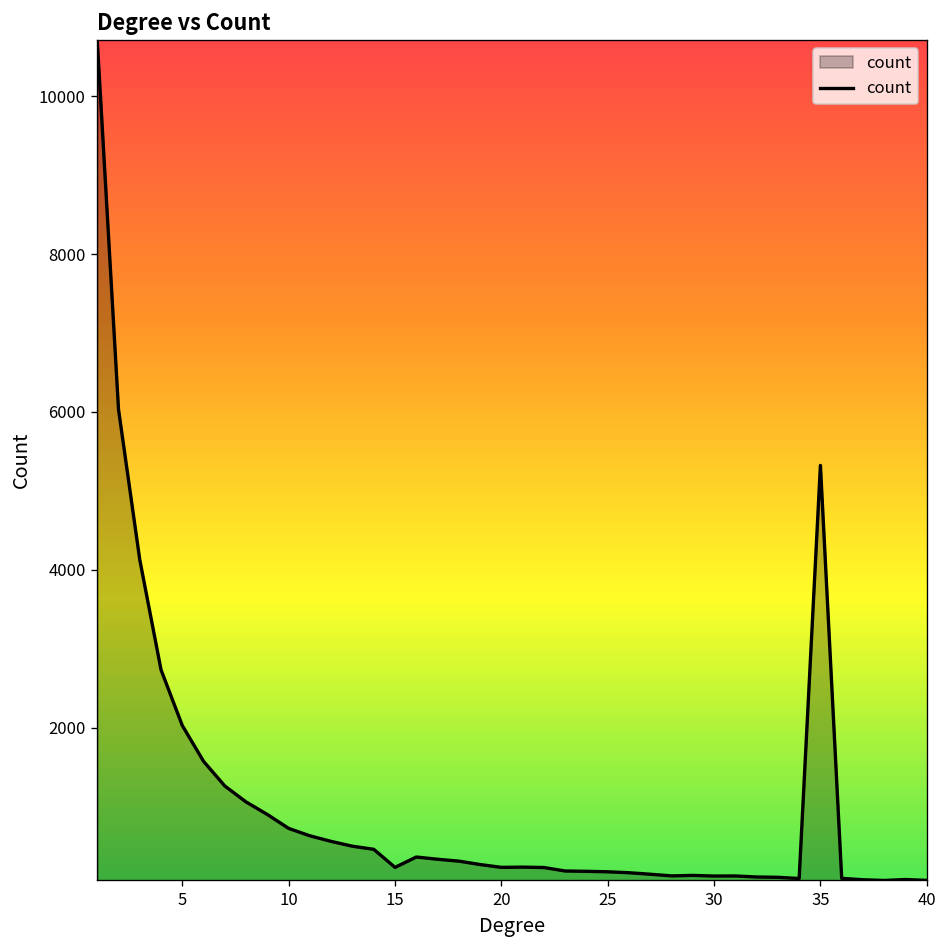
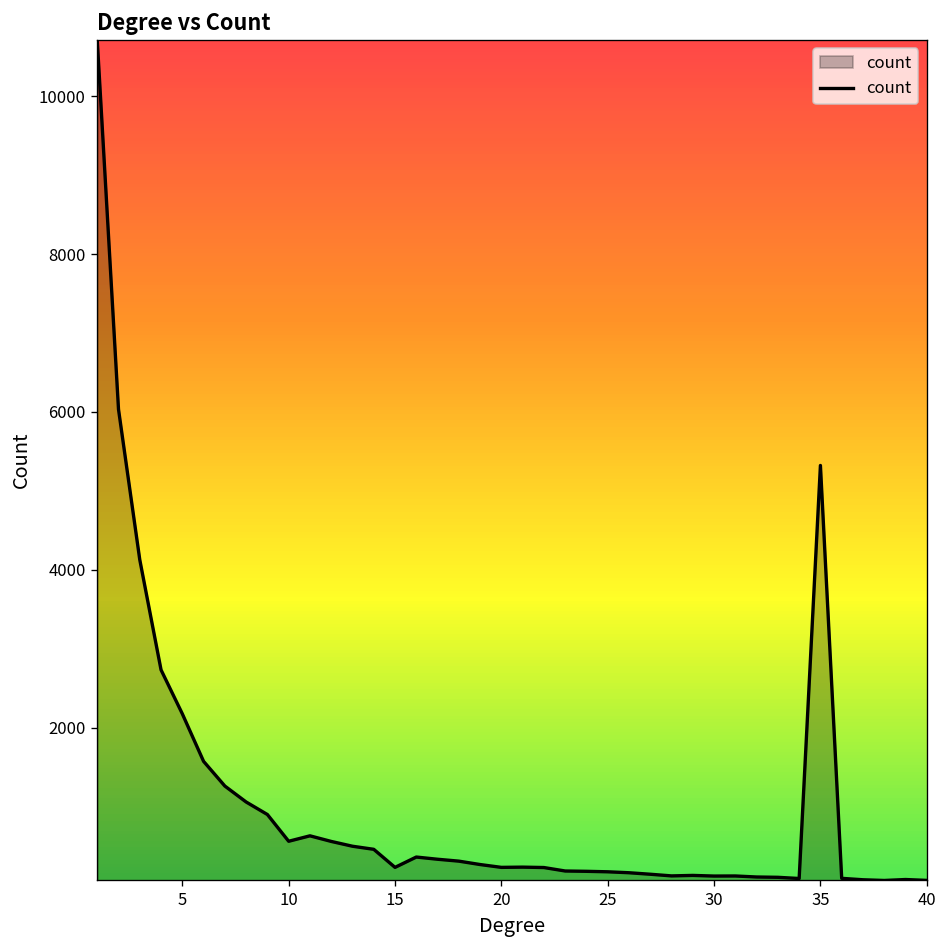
  {
-   "5": 2000,
-   "10": 700,
+   "5": 2200,
+   "10": 600,
    "15": 200,
    "20": 200,
    "25": 200,
    "30": 100,
    "35": 5300,
    "40": 100
  }
